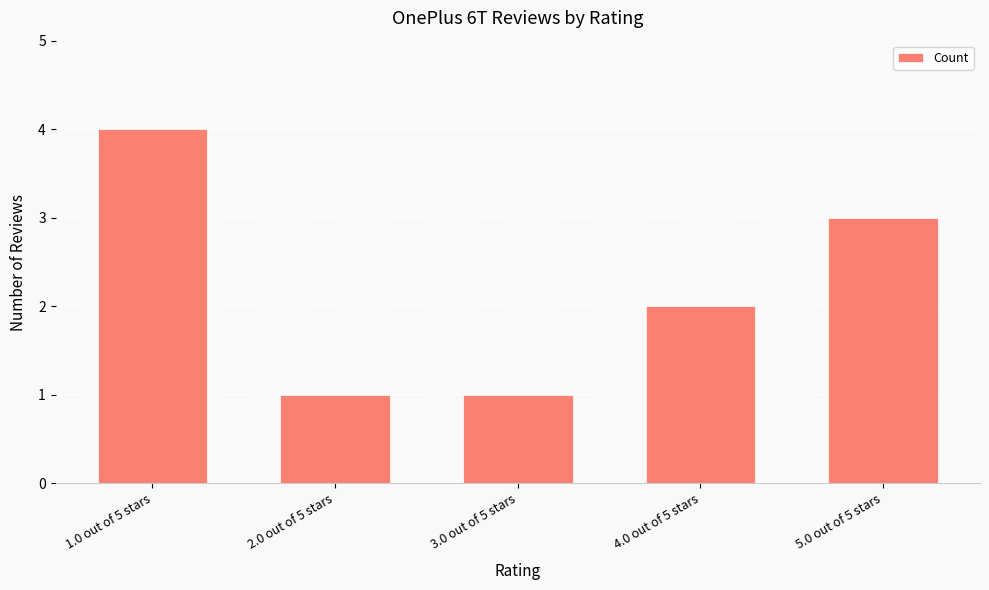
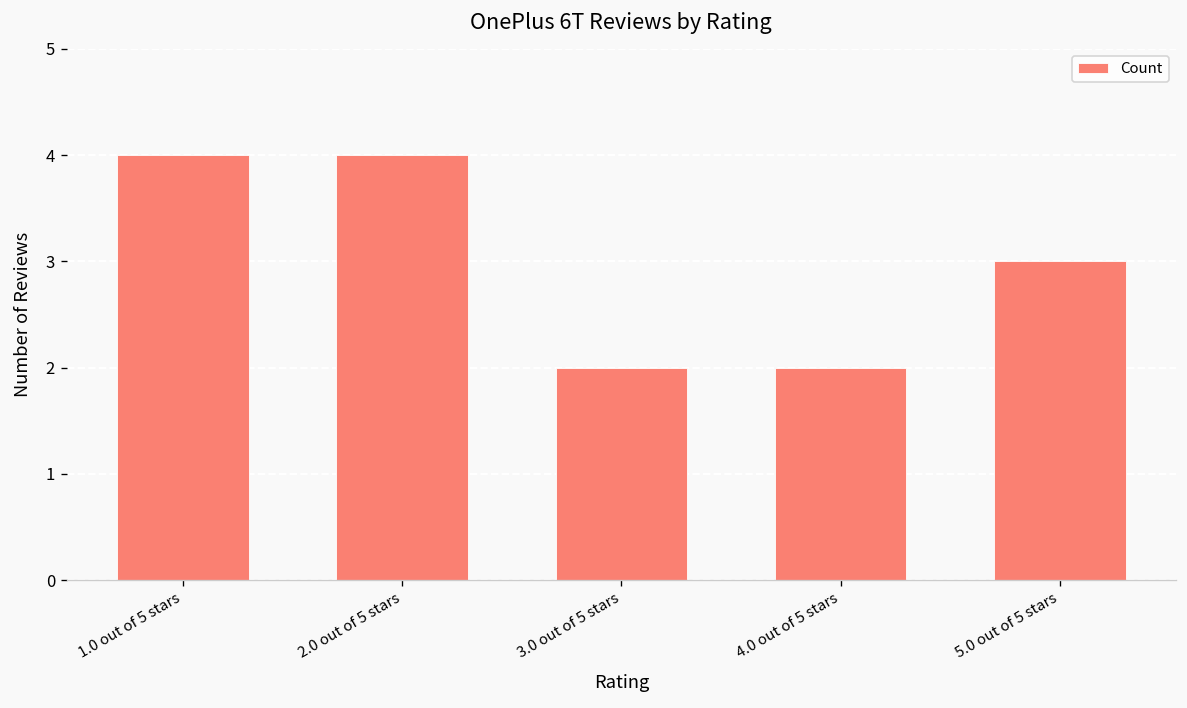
  {
    "1.0 out of 5 stars": 4,
-   "2.0 out of 5 stars": 1,
-   "3.0 out of 5 stars": 1,
+   "2.0 out of 5 stars": 4,
+   "3.0 out of 5 stars": 2,
    "4.0 out of 5 stars": 2,
    "5.0 out of 5 stars": 3
  }
